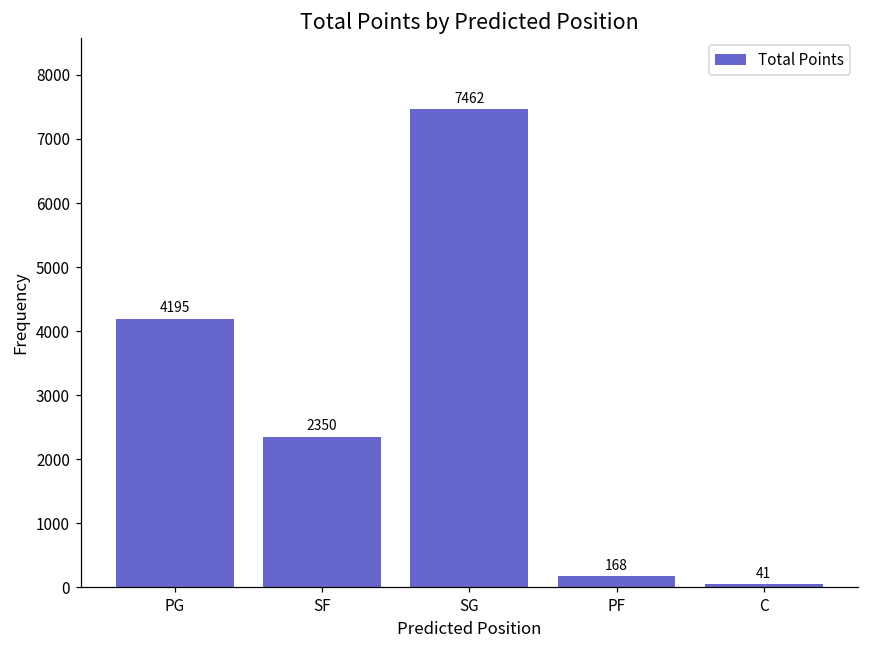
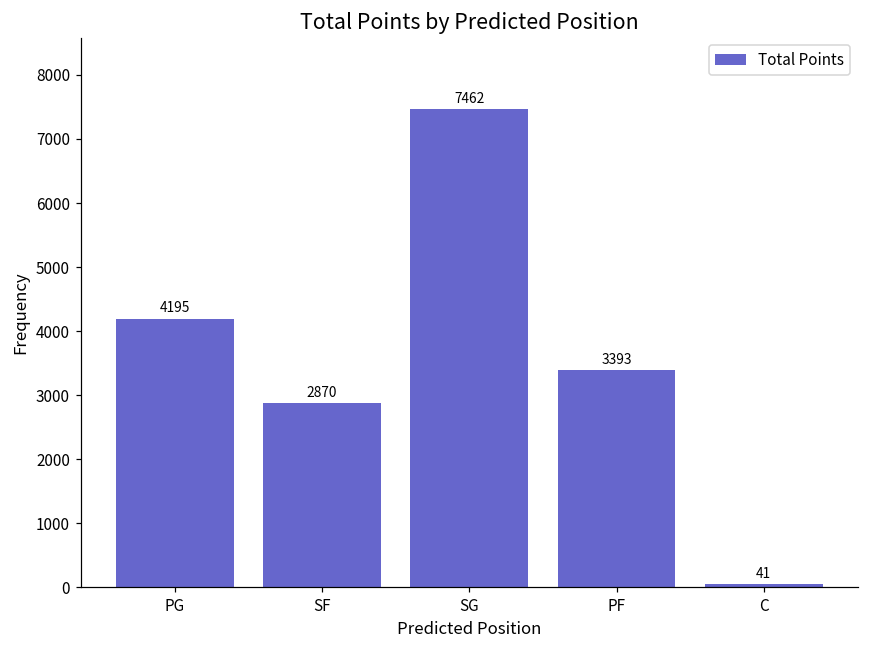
  {
    "PG": 4195,
-   "SF": 2350,
+   "SF": 2870,
    "SG": 7462,
-   "PF": 168,
+   "PF": 3393,
    "C": 41
  }
